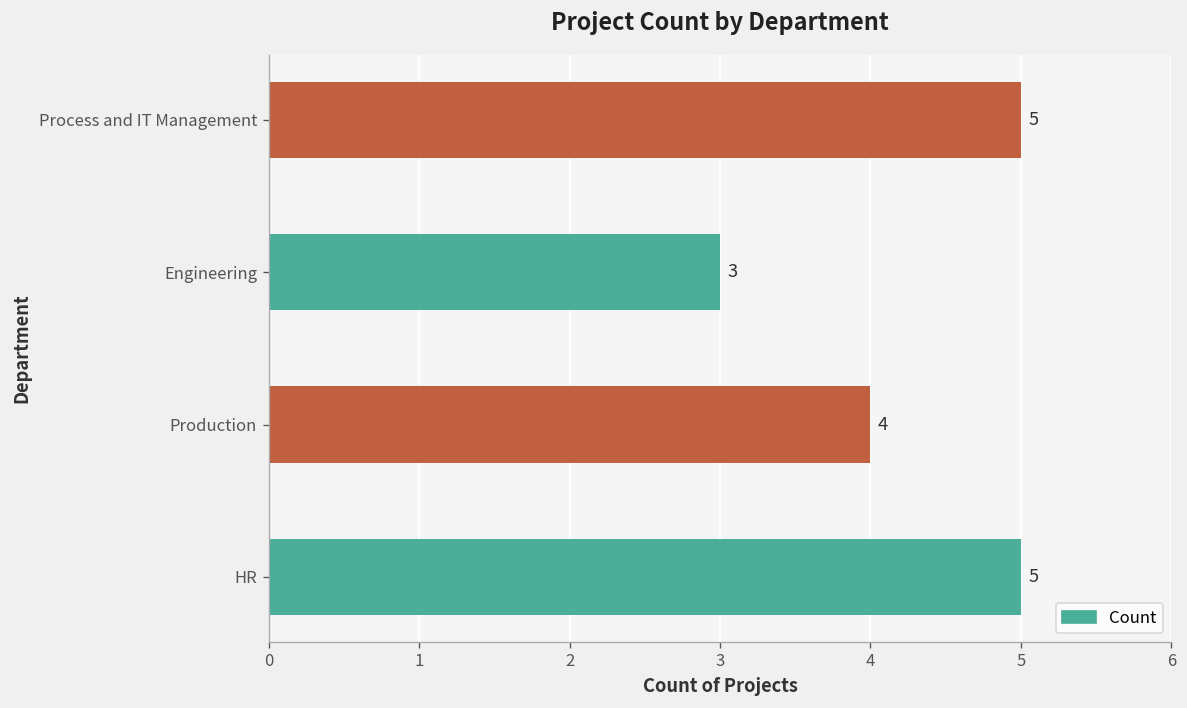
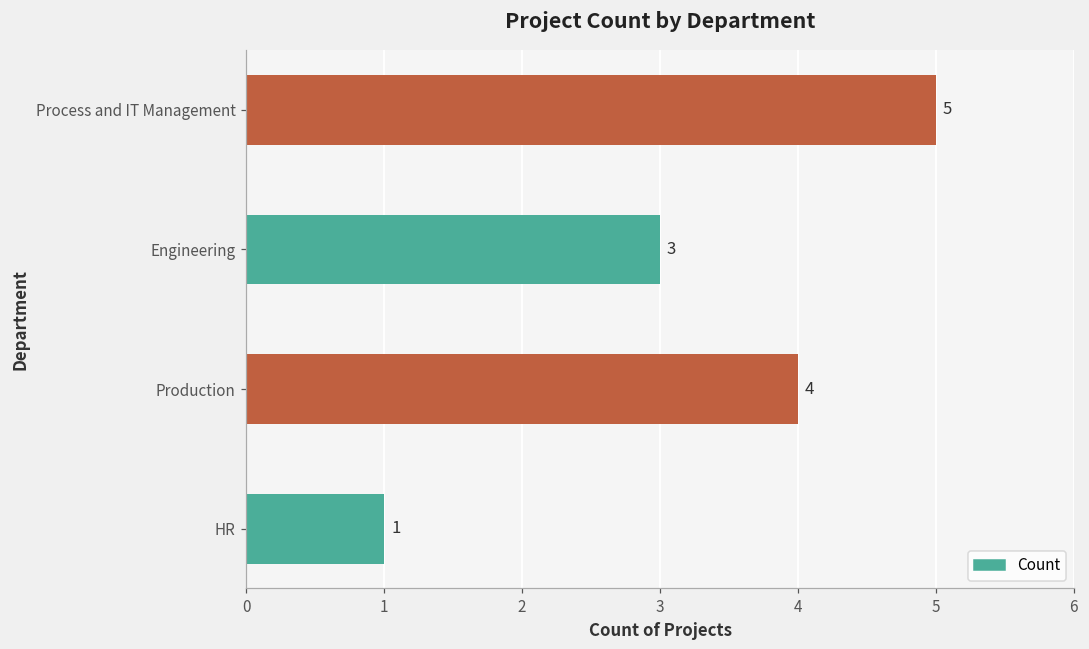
  {
    "Process and IT Management": 5,
    "Engineering": 3,
    "Production": 4,
-   "HR": 5
+   "HR": 1
  }
